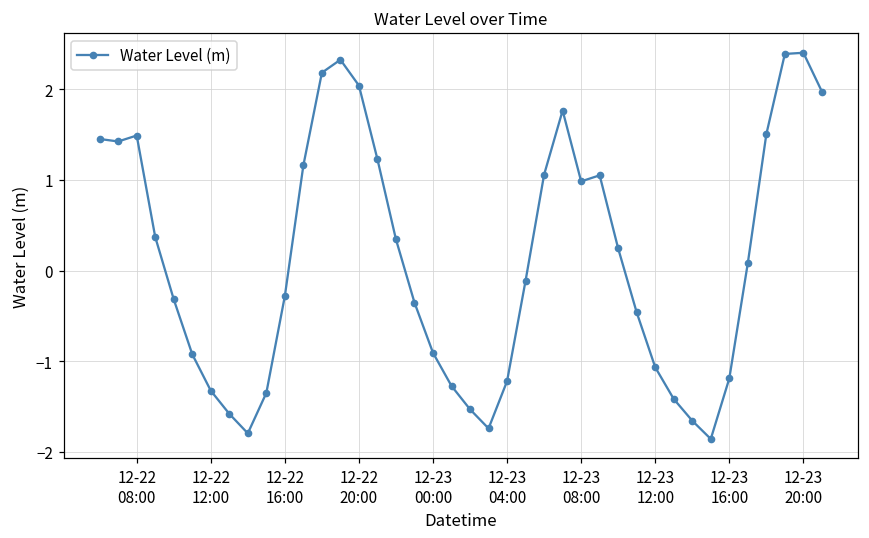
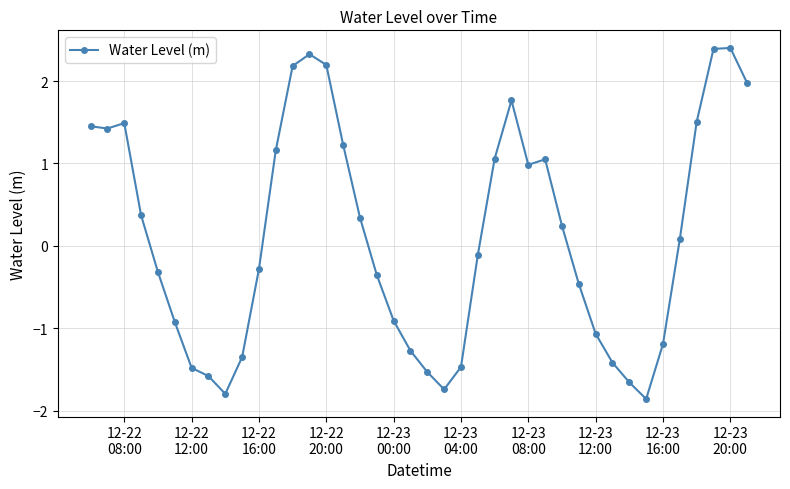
  {
    "12-22 08:00": 1.5,
-   "12-22 12:00": -1.3,
+   "12-22 12:00": -1.5,
    "12-22 16:00": -0.3,
-   "12-22 20:00": 2.0,
+   "12-22 20:00": 2.2,
    "12-23 00:00": -0.9,
-   "12-23 04:00": -1.2,
+   "12-23 04:00": -1.5,
    "12-23 08:00": 1.0,
    "12-23 12:00": -1.1,
    "12-23 16:00": -1.2,
    "12-23 20:00": 2.4
  }
